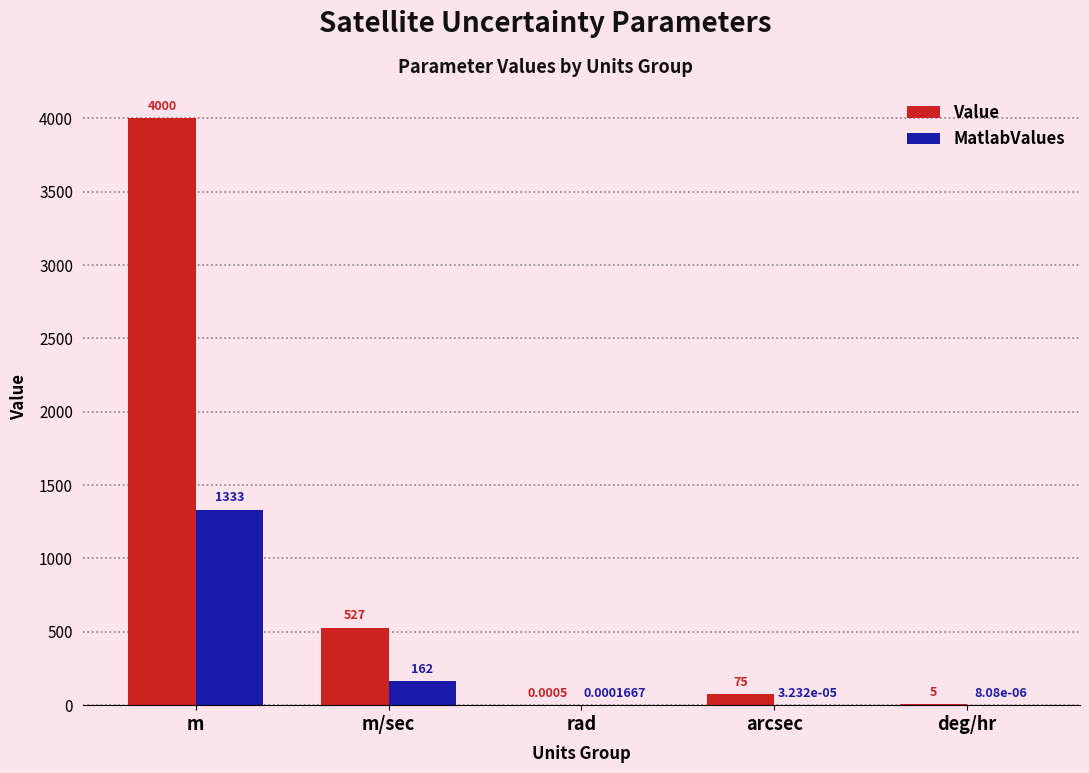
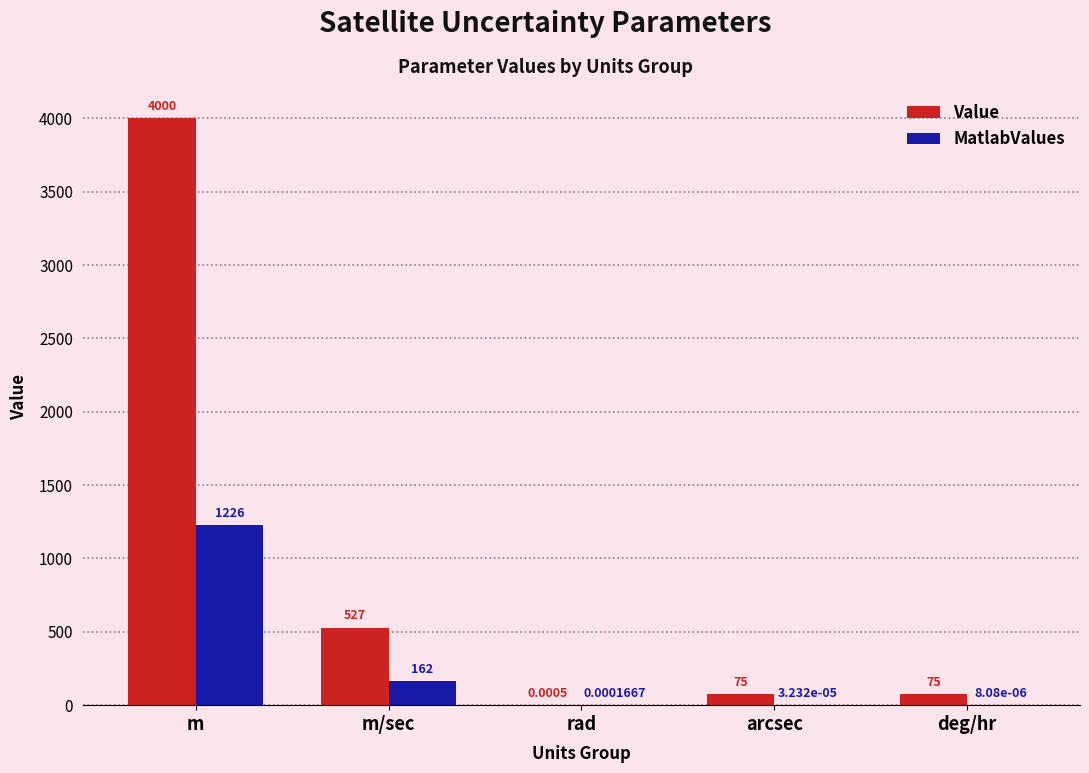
  {
    "Value": {
      "m": "4000",
      "m/sec": "527",
      "rad": "0.0005",
      "arcsec": "75",
-     "deg/hr": "5"
+     "deg/hr": "75"
    },
    "MatlabValues": {
-     "m": "1333",
+     "m": "1226",
      "m/sec": "162",
      "rad": "0.0001667",
      "arcsec": "3.232e-05",
      "deg/hr": "8.08e-06"
    }
  }
